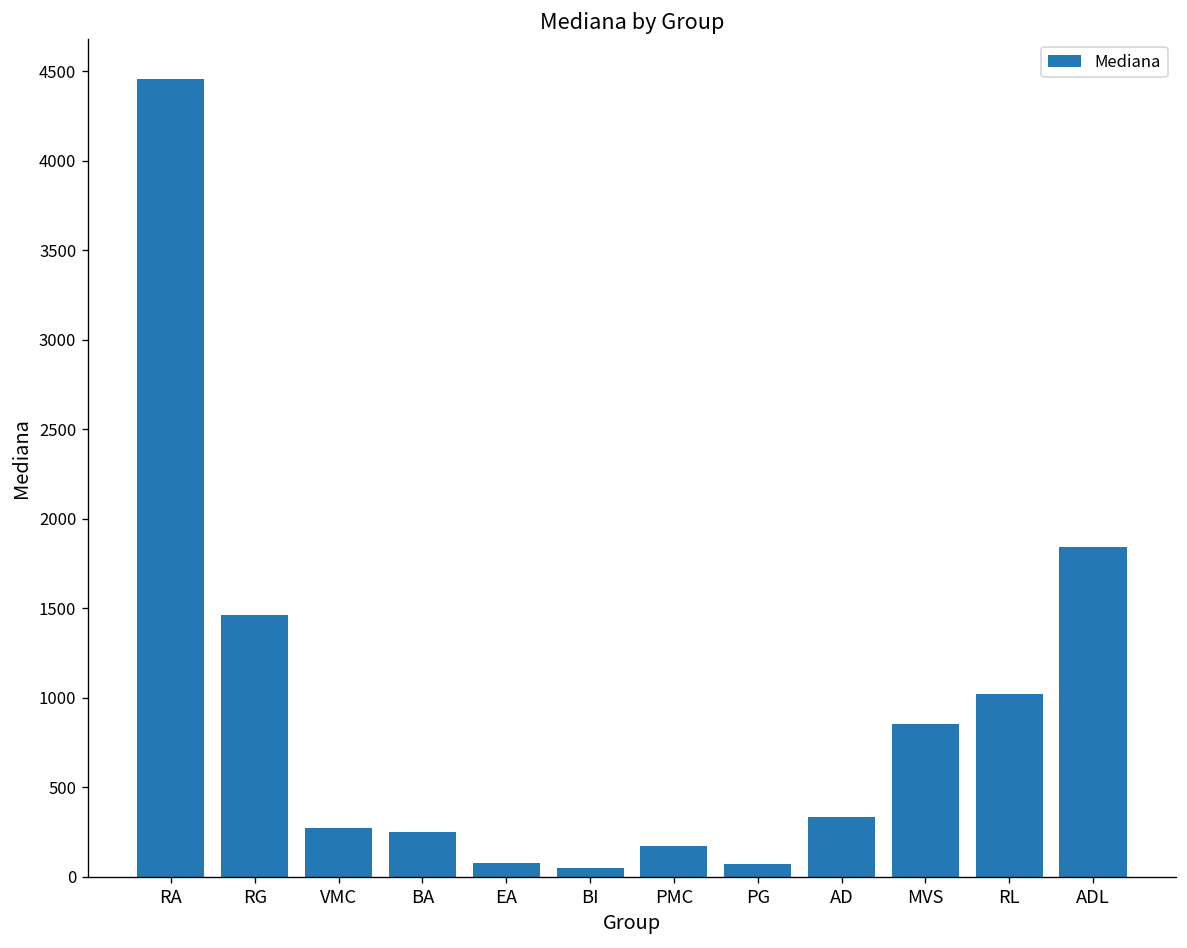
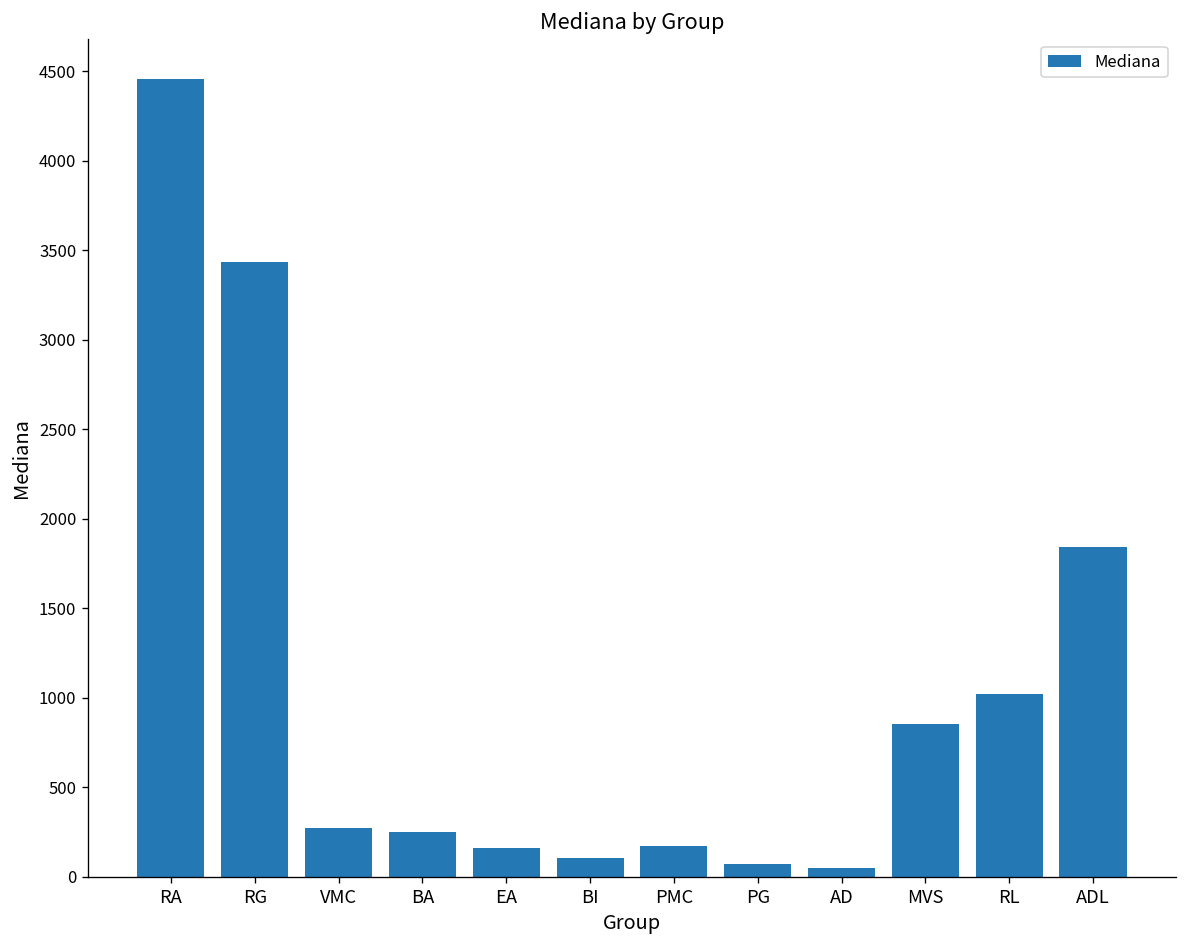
  {
    "RA": 4460,
-   "RG": 1460,
+   "RG": 3430,
    "VMC": 270,
    "BA": 250,
-   "EA": 80,
-   "BI": 50,
+   "EA": 160,
+   "BI": 100,
    "PMC": 170,
    "PG": 70,
-   "AD": 330,
+   "AD": 50,
    "MVS": 850,
    "RL": 1020,
    "ADL": 1840
  }
